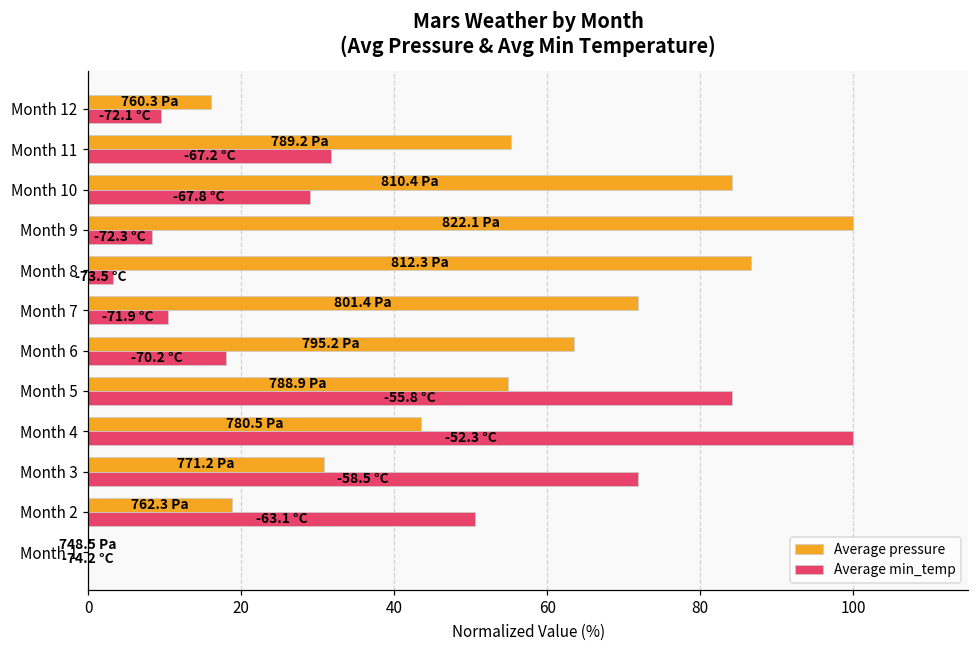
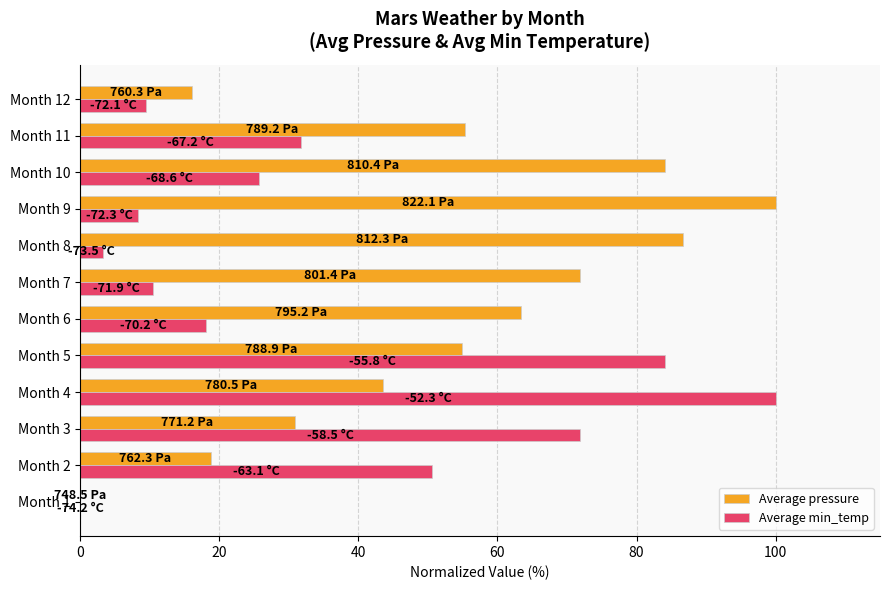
  {
    "Average min_temp": {
-     "Month 10": -67.8
+     "Month 10": -68.6
    }
  }
